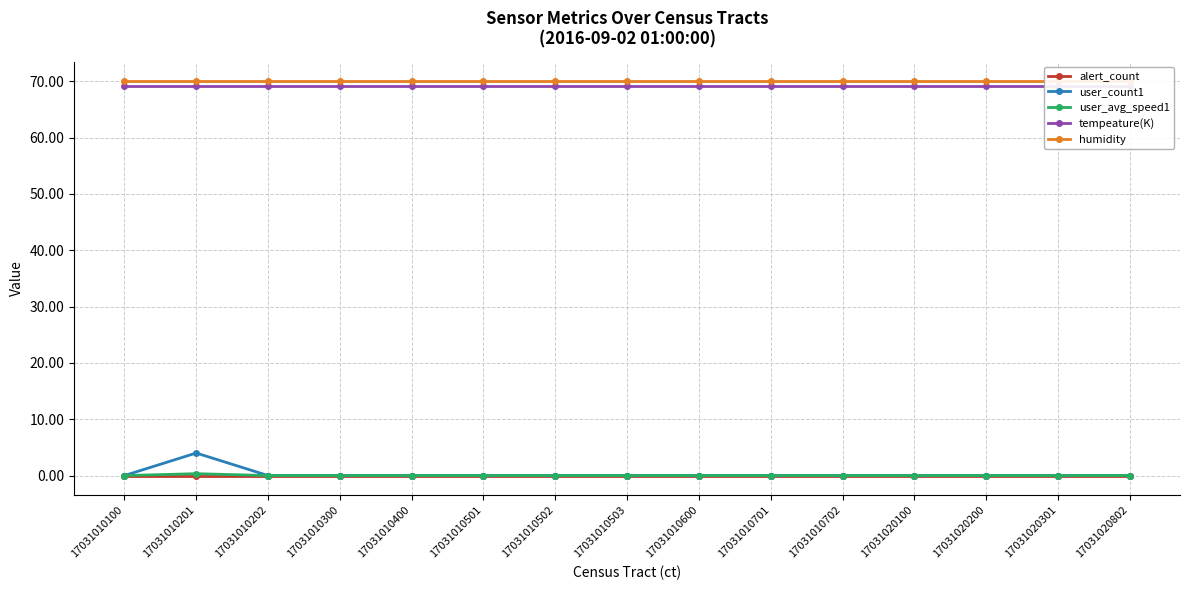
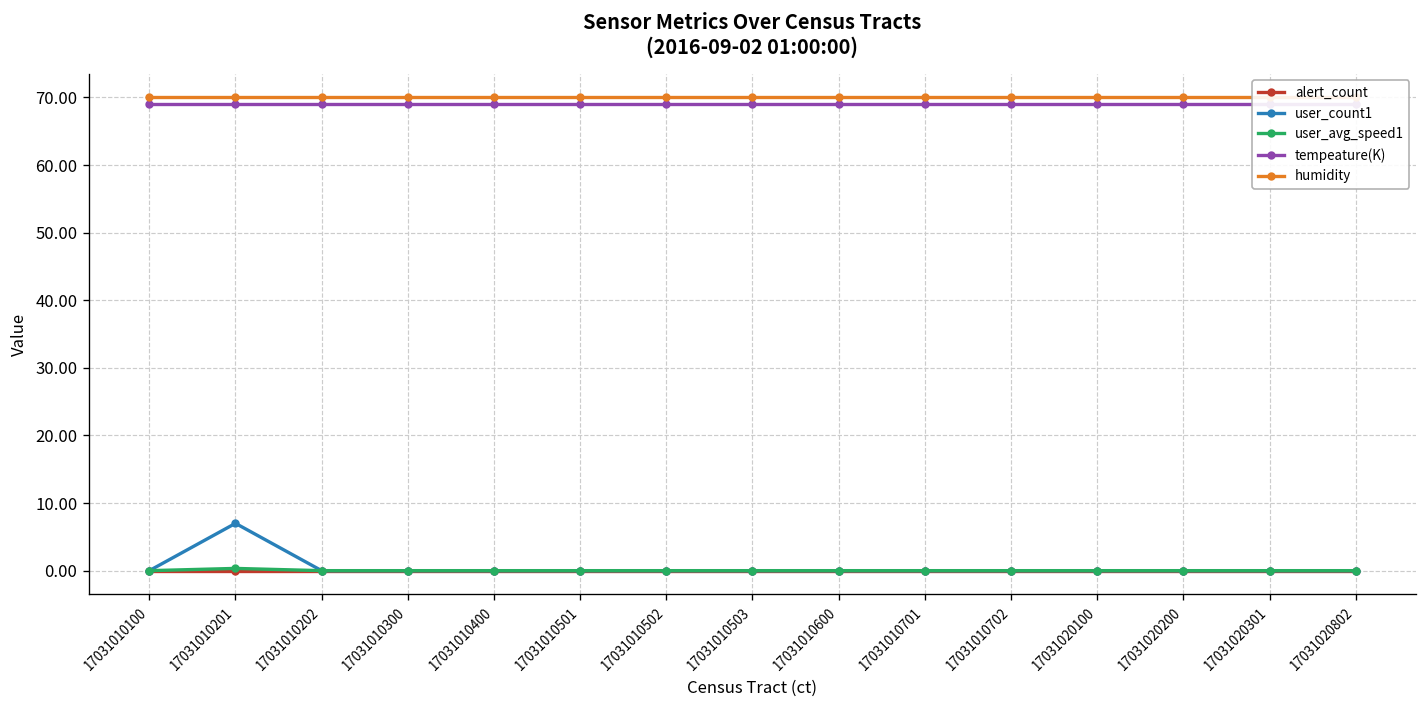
  {
    "user_count1": {
-     "17031010201": 4
+     "17031010201": 7
    },
    "tempeature(K)": {
      "17031010100": 69,
      "17031010201": 69,
      "17031010202": 69,
      "17031010300": 69,
      "17031010400": 69,
      "17031010501": 69,
      "17031010502": 69,
      "17031010503": 69,
      "17031010600": 69,
      "17031010701": 69,
      "17031010702": 69,
      "17031020100": 69,
      "17031020200": 69
    },
    "humidity": {
      "17031010100": 70,
      "17031010201": 70,
      "17031010202": 70,
      "17031010300": 70,
      "17031010400": 70,
      "17031010501": 70,
      "17031010502": 70,
      "17031010503": 70,
      "17031010600": 70,
      "17031010701": 70,
      "17031010702": 70,
      "17031020100": 70,
      "17031020200": 70
    }
  }
